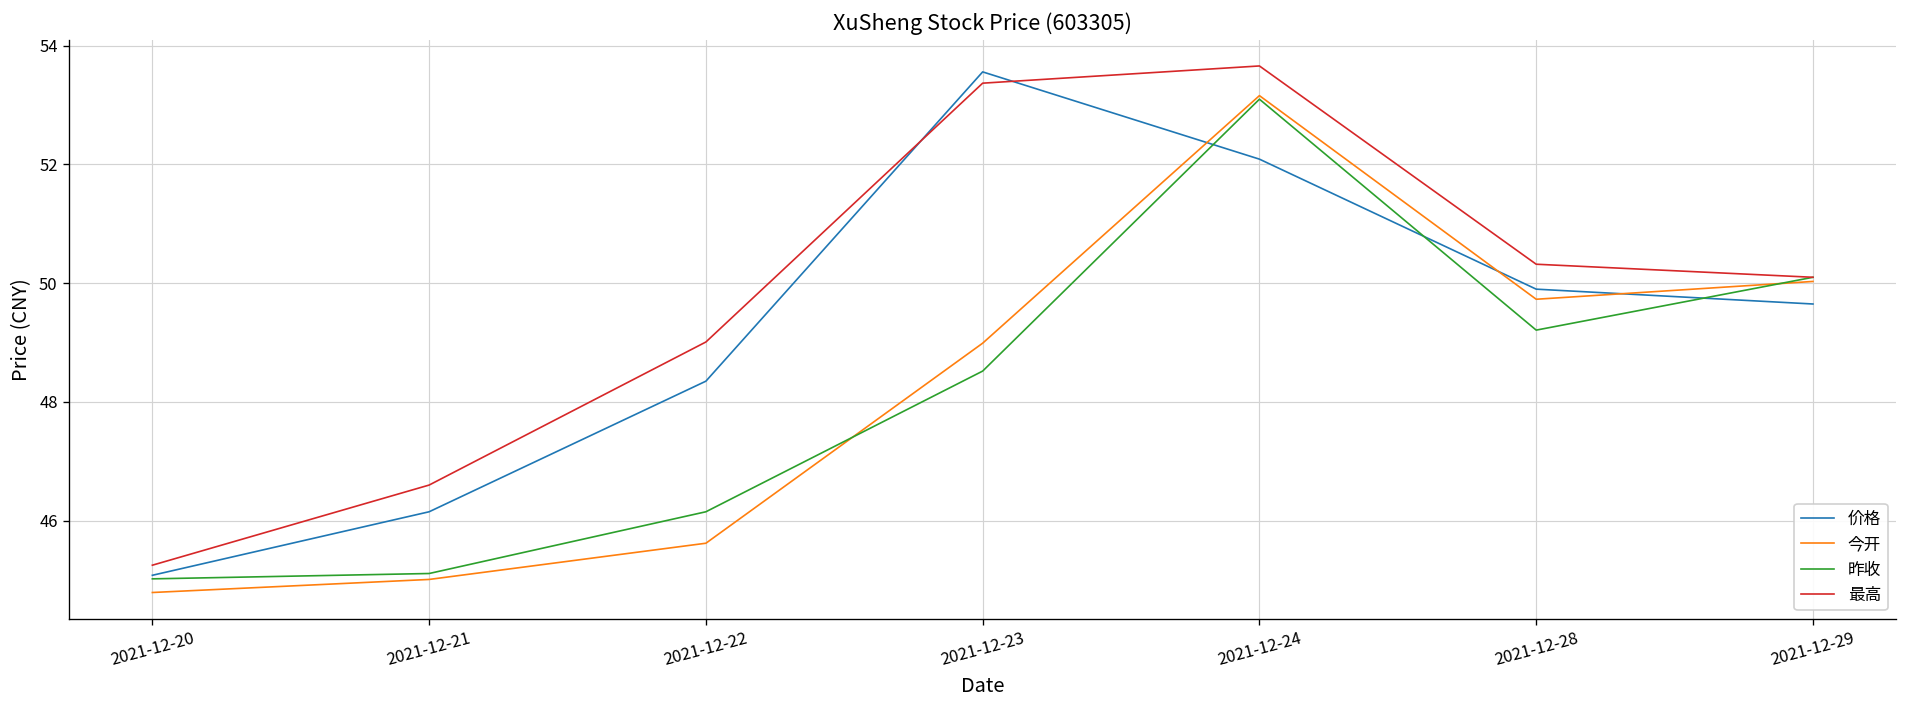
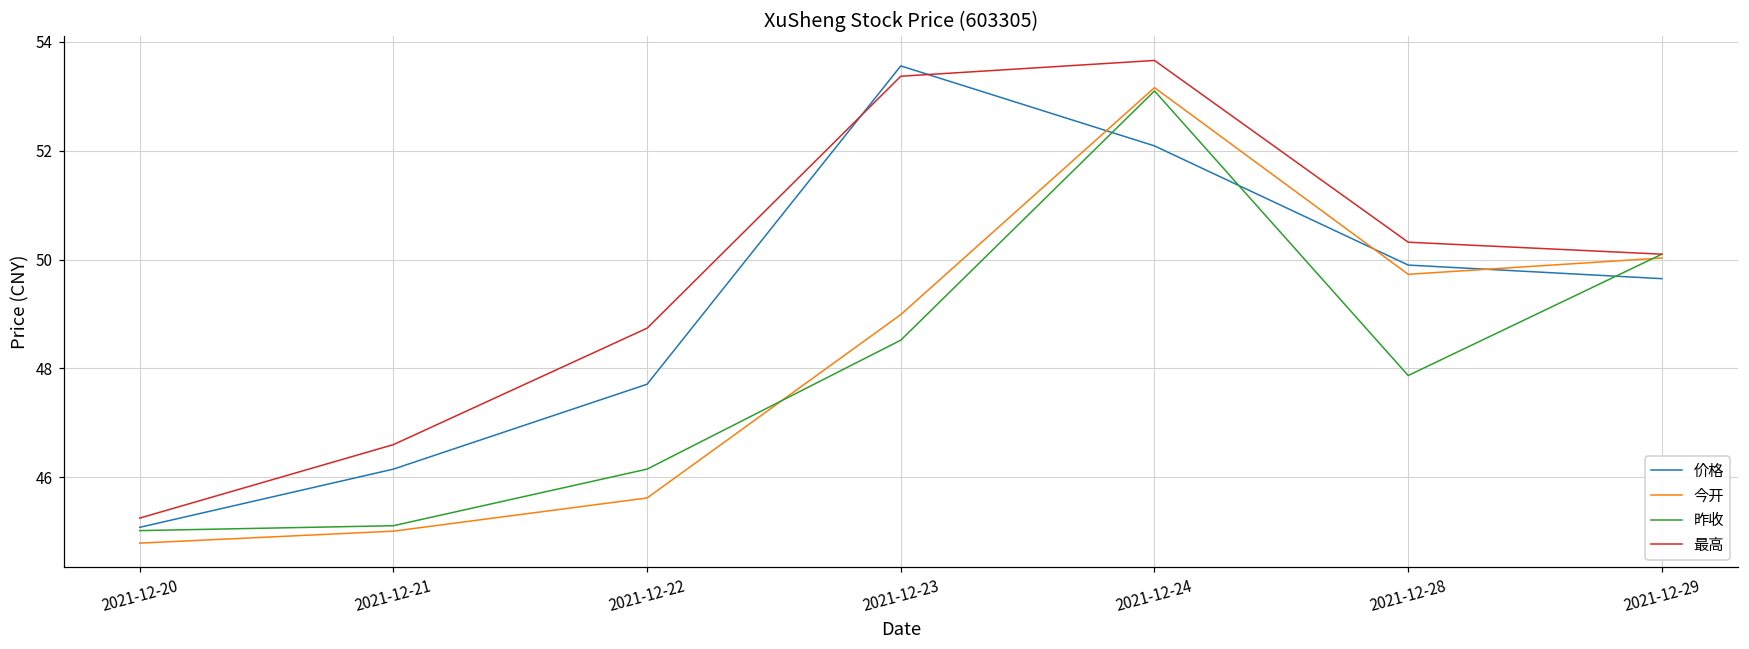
  {
    "价格": {
      "2021-12-20": 45.1,
      "2021-12-21": 46.2,
-     "2021-12-22": 48.4,
+     "2021-12-22": 47.7,
      "2021-12-23": 53.6,
      "2021-12-24": 52.1,
      "2021-12-28": 49.9,
      "2021-12-29": 49.7
    },
    "今开": {
      "2021-12-20": 44.8,
      "2021-12-21": 45.0,
      "2021-12-22": 45.6,
      "2021-12-23": 49.0,
      "2021-12-24": 53.2,
      "2021-12-28": 49.7,
      "2021-12-29": 50.0
    },
    "昨收": {
      "2021-12-20": 45.0,
      "2021-12-21": 45.1,
      "2021-12-22": 46.2,
      "2021-12-23": 48.5,
      "2021-12-24": 53.1,
-     "2021-12-28": 49.2
+     "2021-12-28": 47.9
    },
    "最高": {
      "2021-12-20": 45.3,
      "2021-12-21": 46.6,
-     "2021-12-22": 49.0,
+     "2021-12-22": 48.7,
      "2021-12-23": 53.4,
      "2021-12-24": 53.7,
      "2021-12-28": 50.3
    }
  }
